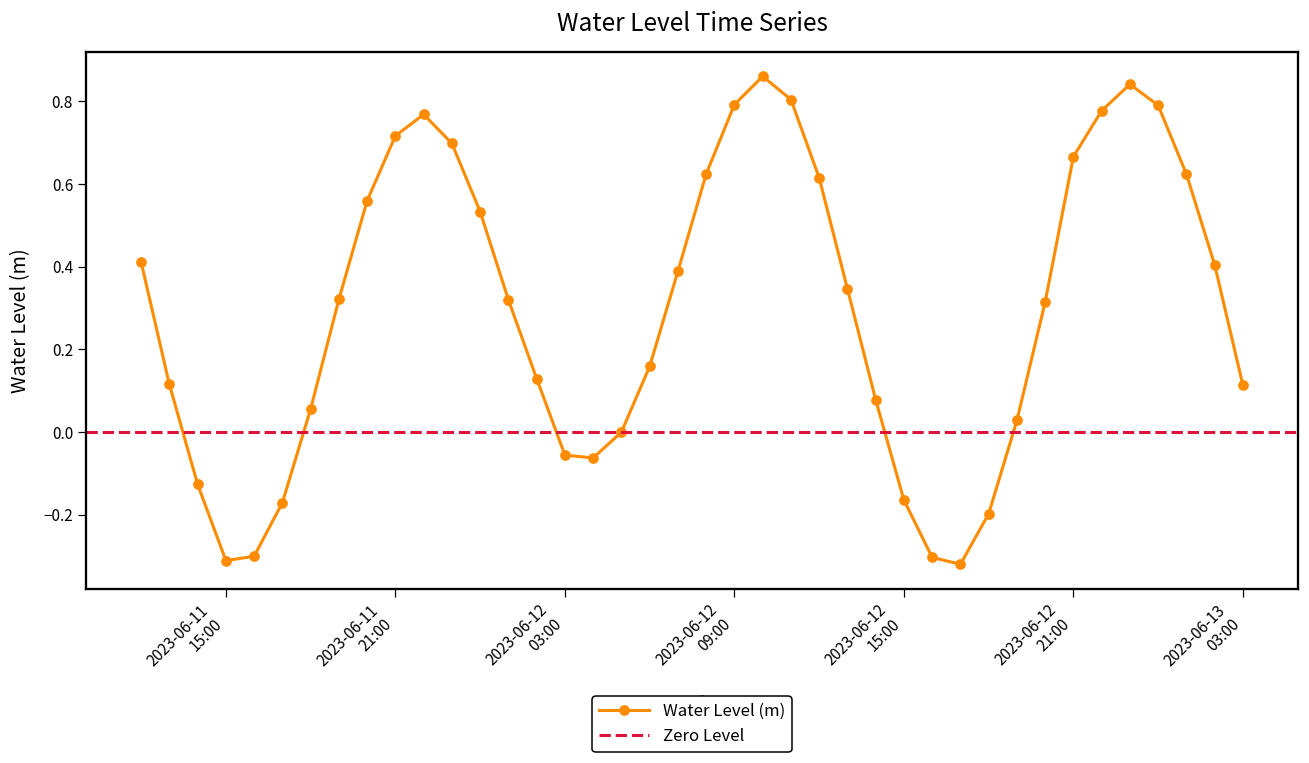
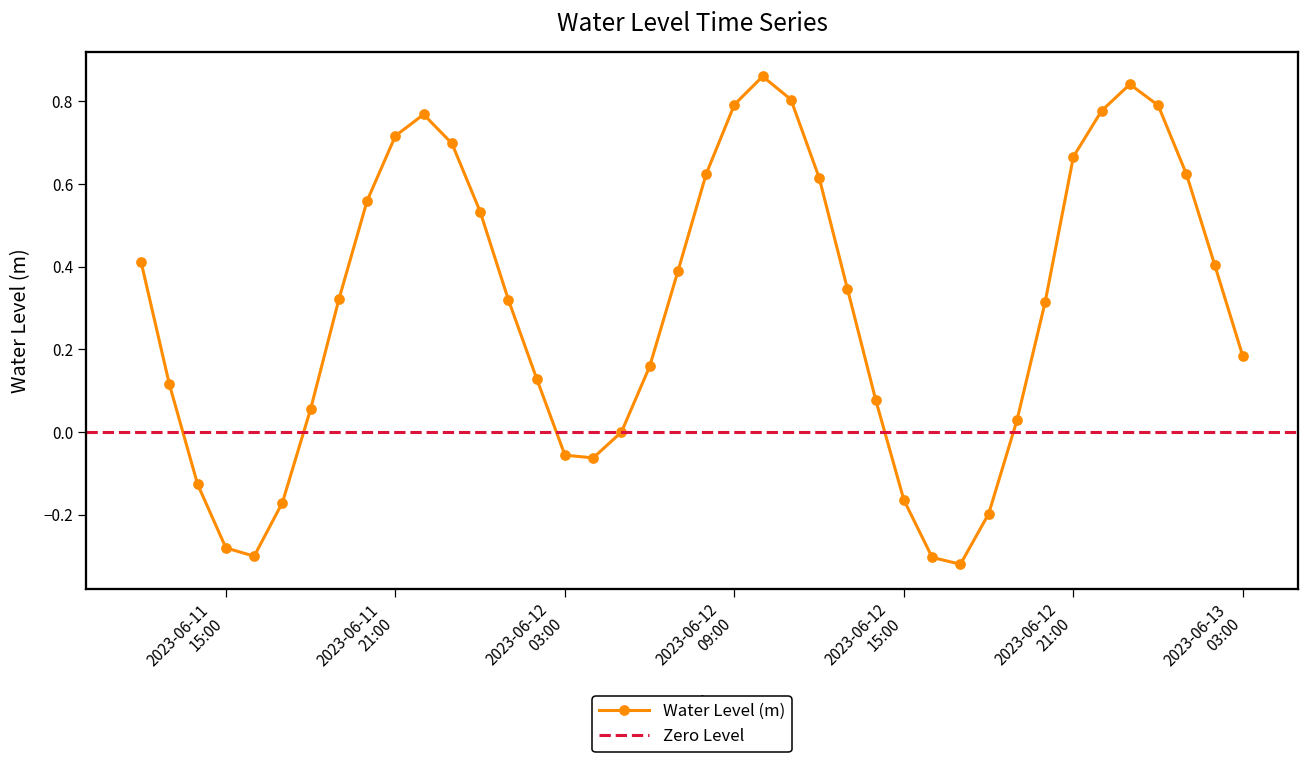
  {
-   "2023-06-11 15:00": -0.31,
+   "2023-06-11 15:00": -0.28,
    "2023-06-11 21:00": 0.72,
    "2023-06-12 03:00": -0.06,
    "2023-06-12 09:00": 0.79,
    "2023-06-12 15:00": -0.16,
    "2023-06-12 21:00": 0.67,
-   "2023-06-13 03:00": 0.11
+   "2023-06-13 03:00": 0.18
  }
